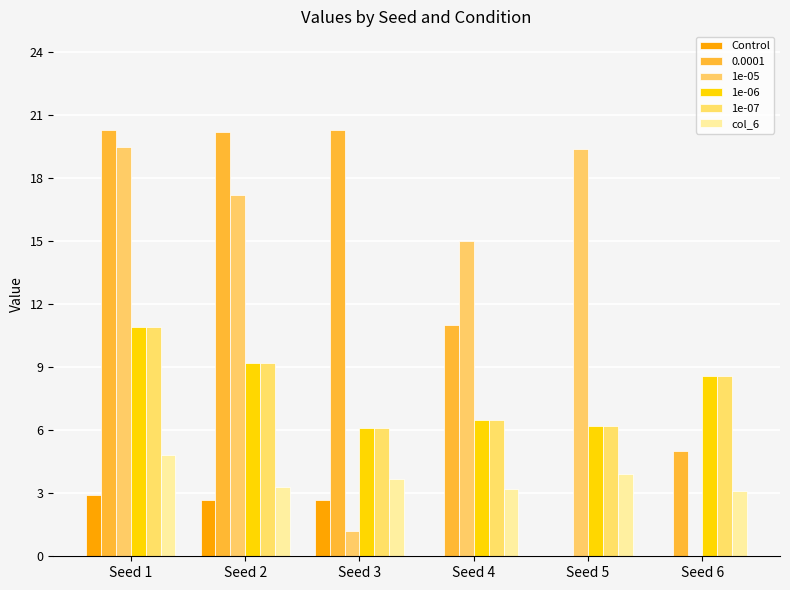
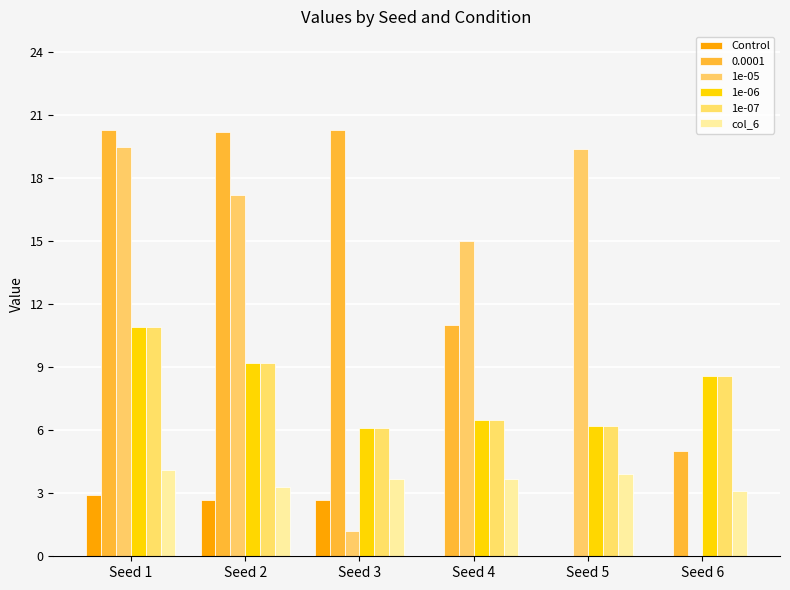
  {
    "col_6": {
-     "Seed 1": 4.8,
+     "Seed 1": 4.1,
      "Seed 2": 3.3,
      "Seed 3": 3.7,
-     "Seed 4": 3.2,
+     "Seed 4": 3.7,
      "Seed 5": 3.9,
      "Seed 6": 3.1
    }
  }
